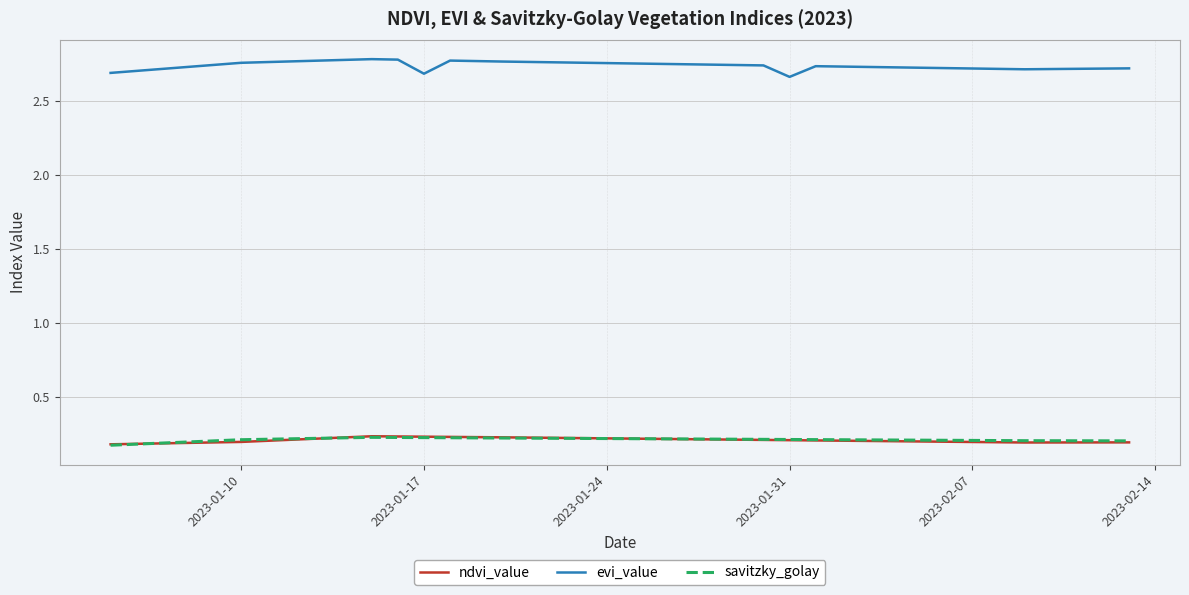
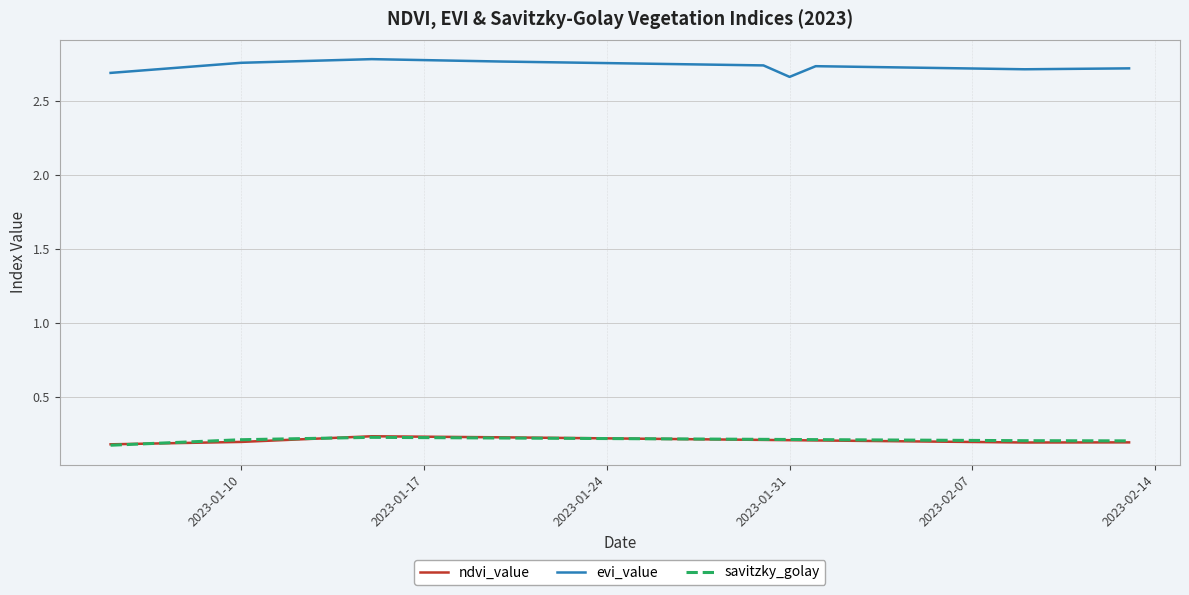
  {
    "evi_value": {
      "2023-01-10": 2.76,
-     "2023-01-17": 2.69,
+     "2023-01-17": 2.78,
      "2023-01-24": 2.76,
      "2023-01-31": 2.67,
      "2023-02-07": 2.72
    }
  }
